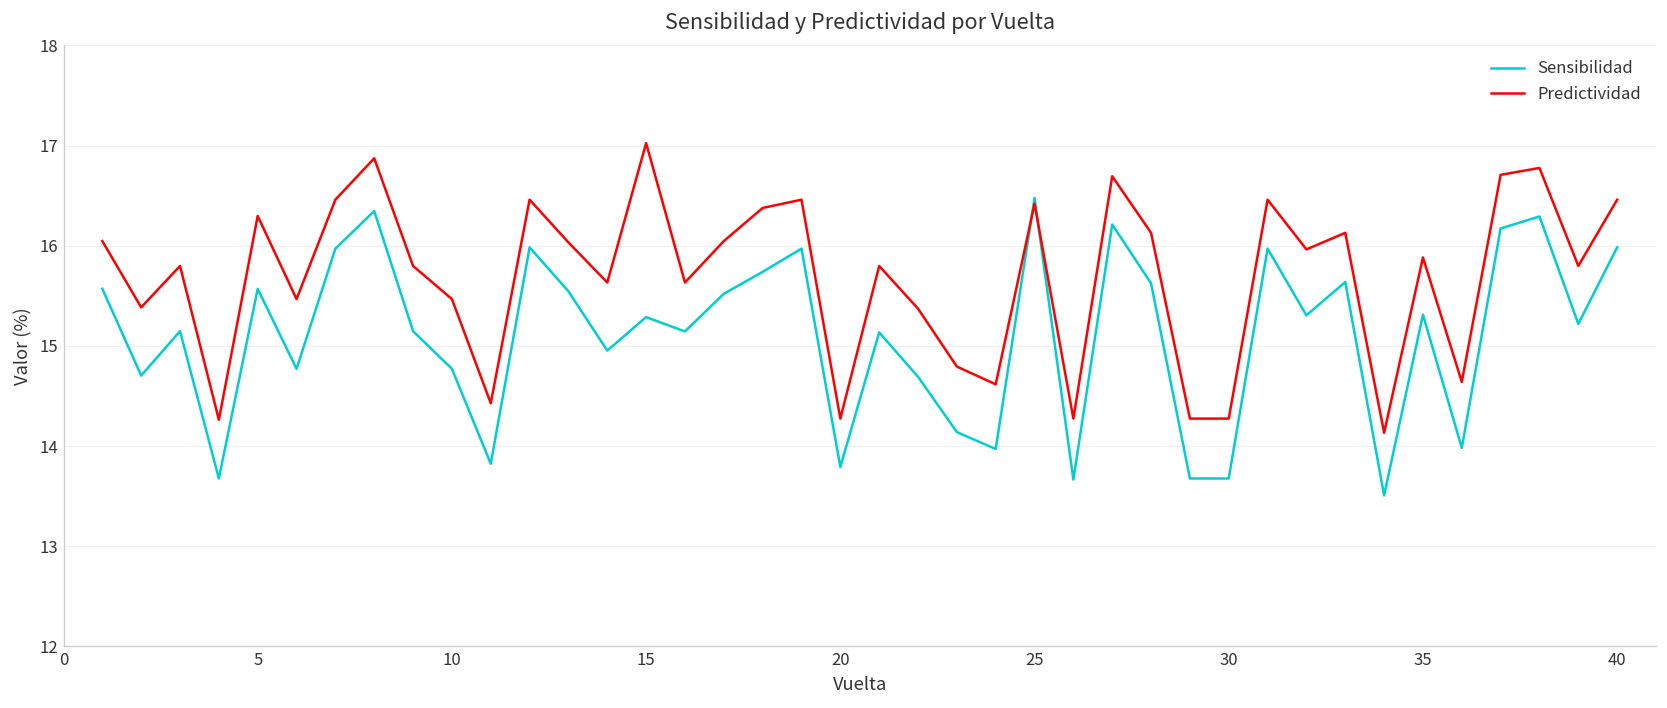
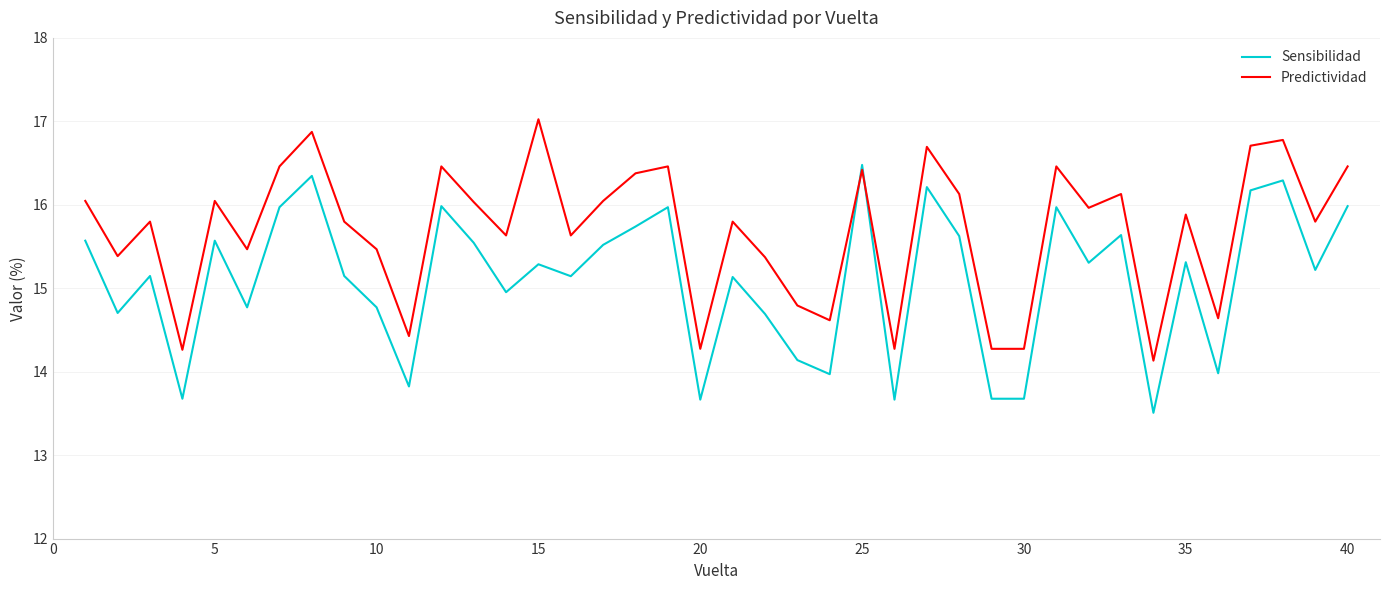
  {
    "Sensibilidad": {
      "5": 15.6,
      "10": 14.8,
      "15": 15.3,
-     "20": 13.8,
+     "20": 13.7,
      "25": 16.5,
      "30": 13.7,
      "35": 15.3,
      "40": 16.0
    },
    "Predictividad": {
-     "5": 16.3,
+     "5": 16.0,
      "10": 15.5,
      "15": 17.0,
      "20": 14.3,
      "25": 16.4,
      "30": 14.3,
      "35": 15.9,
      "40": 16.5
    }
  }
